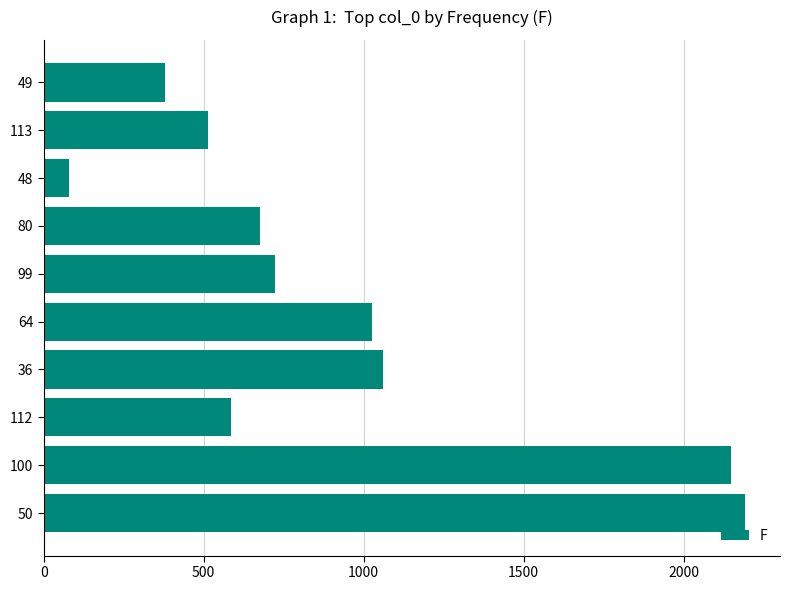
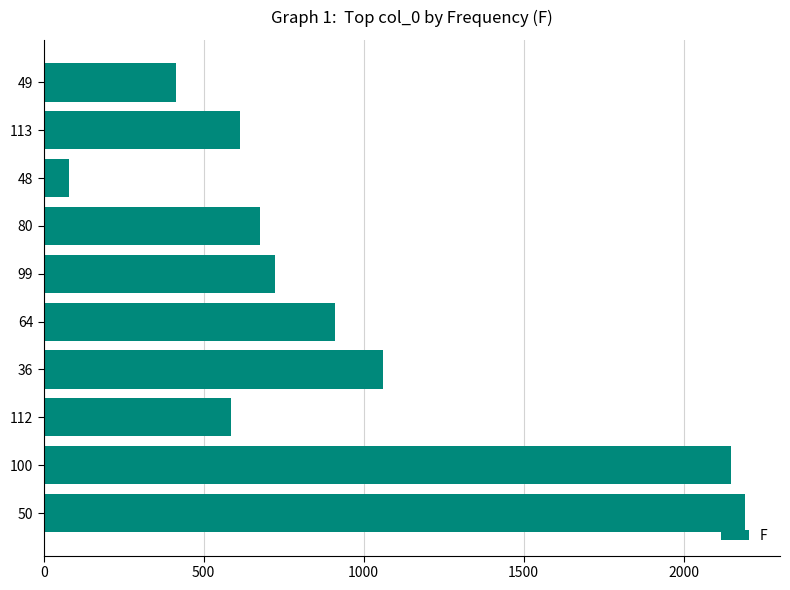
  {
-   "49": 380,
-   "113": 520,
+   "49": 410,
+   "113": 620,
    "48": 80,
    "80": 680,
    "99": 720,
-   "64": 1030,
+   "64": 910,
    "36": 1060,
    "112": 590,
    "100": 2150,
    "50": 2190
  }
